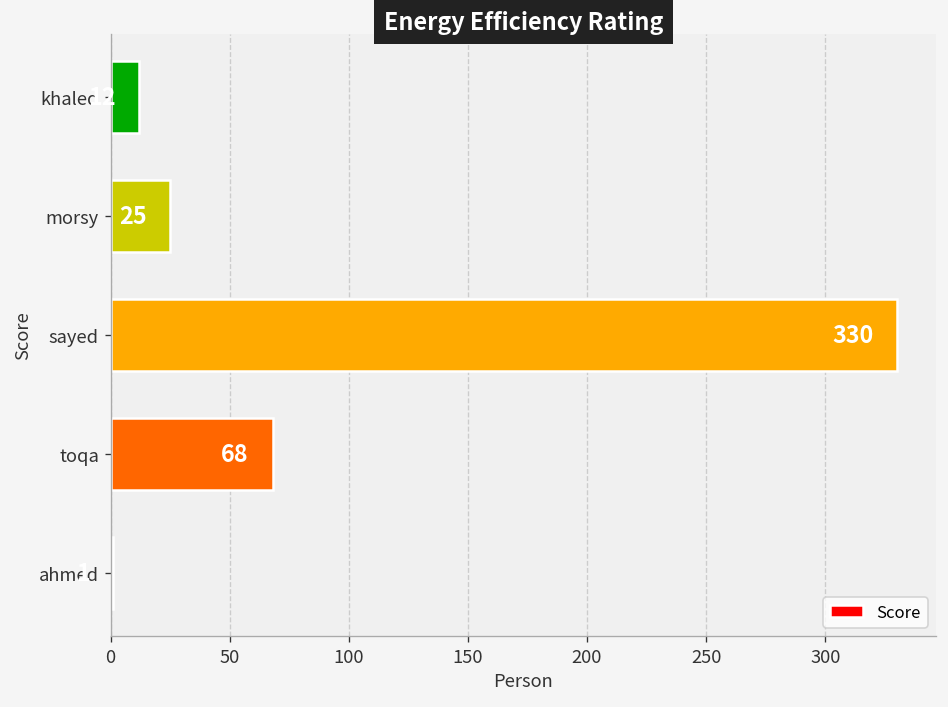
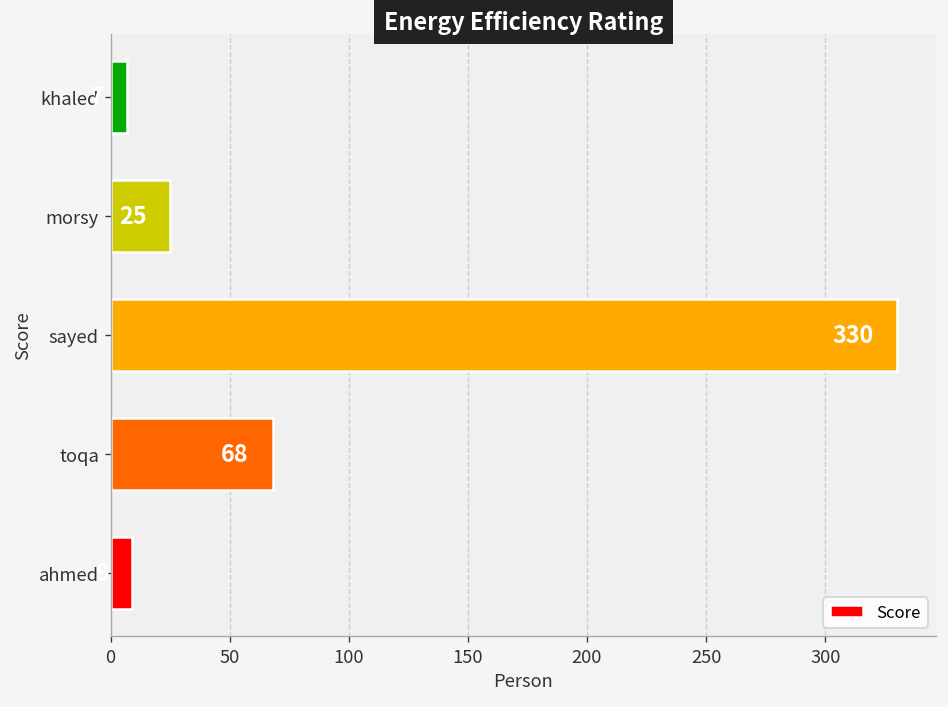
  {
-   "khaled": 12,
-   "ahmed": 1
+   "khaled": 7,
+   "ahmed": 9
  }
